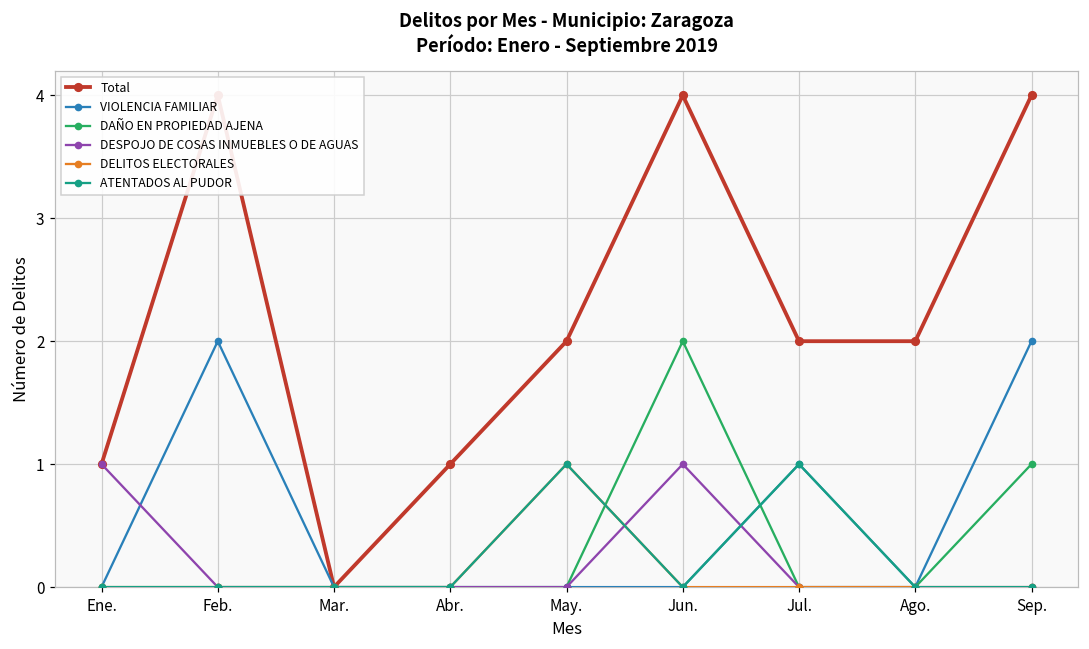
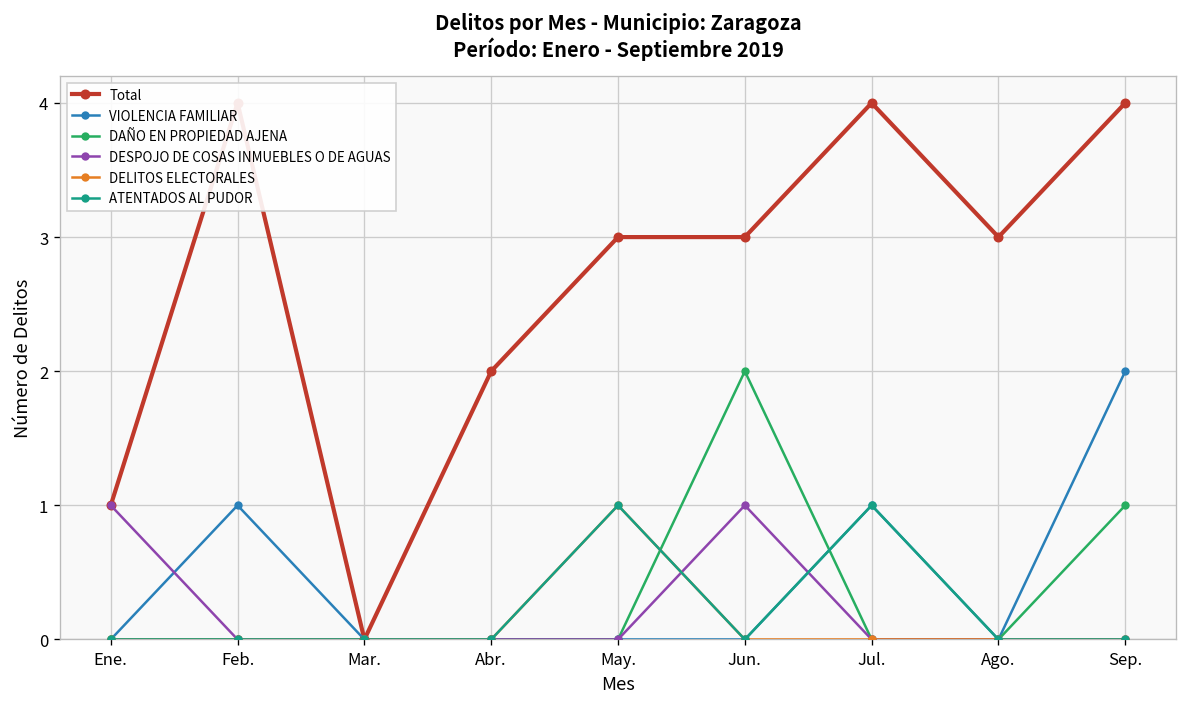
  {
    "Total": {
-     "Abr.": 1,
-     "May.": 2,
-     "Jun.": 4,
-     "Jul.": 2,
-     "Ago.": 2,
+     "Abr.": 2,
+     "May.": 3,
+     "Jun.": 3,
+     "Jul.": 4,
+     "Ago.": 3,
      "Sep.": 4
    },
    "VIOLENCIA FAMILIAR": {
-     "Feb.": 2,
+     "Feb.": 1,
      "Sep.": 2
    },
    "DESPOJO DE COSAS INMUEBLES O DE AGUAS": {
      "Jun.": 1
    }
  }
